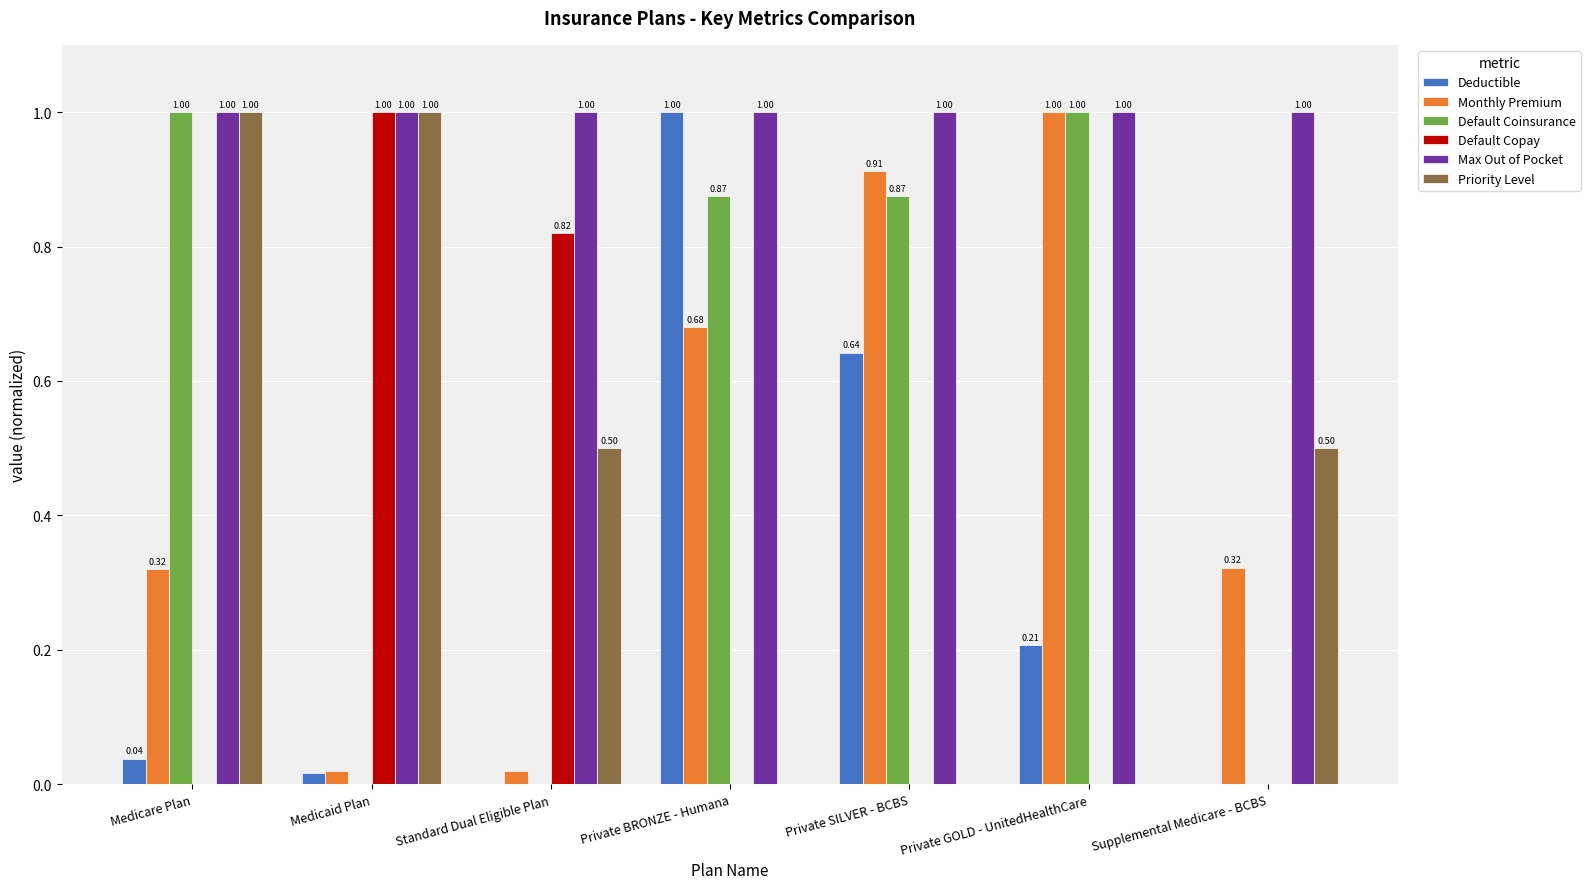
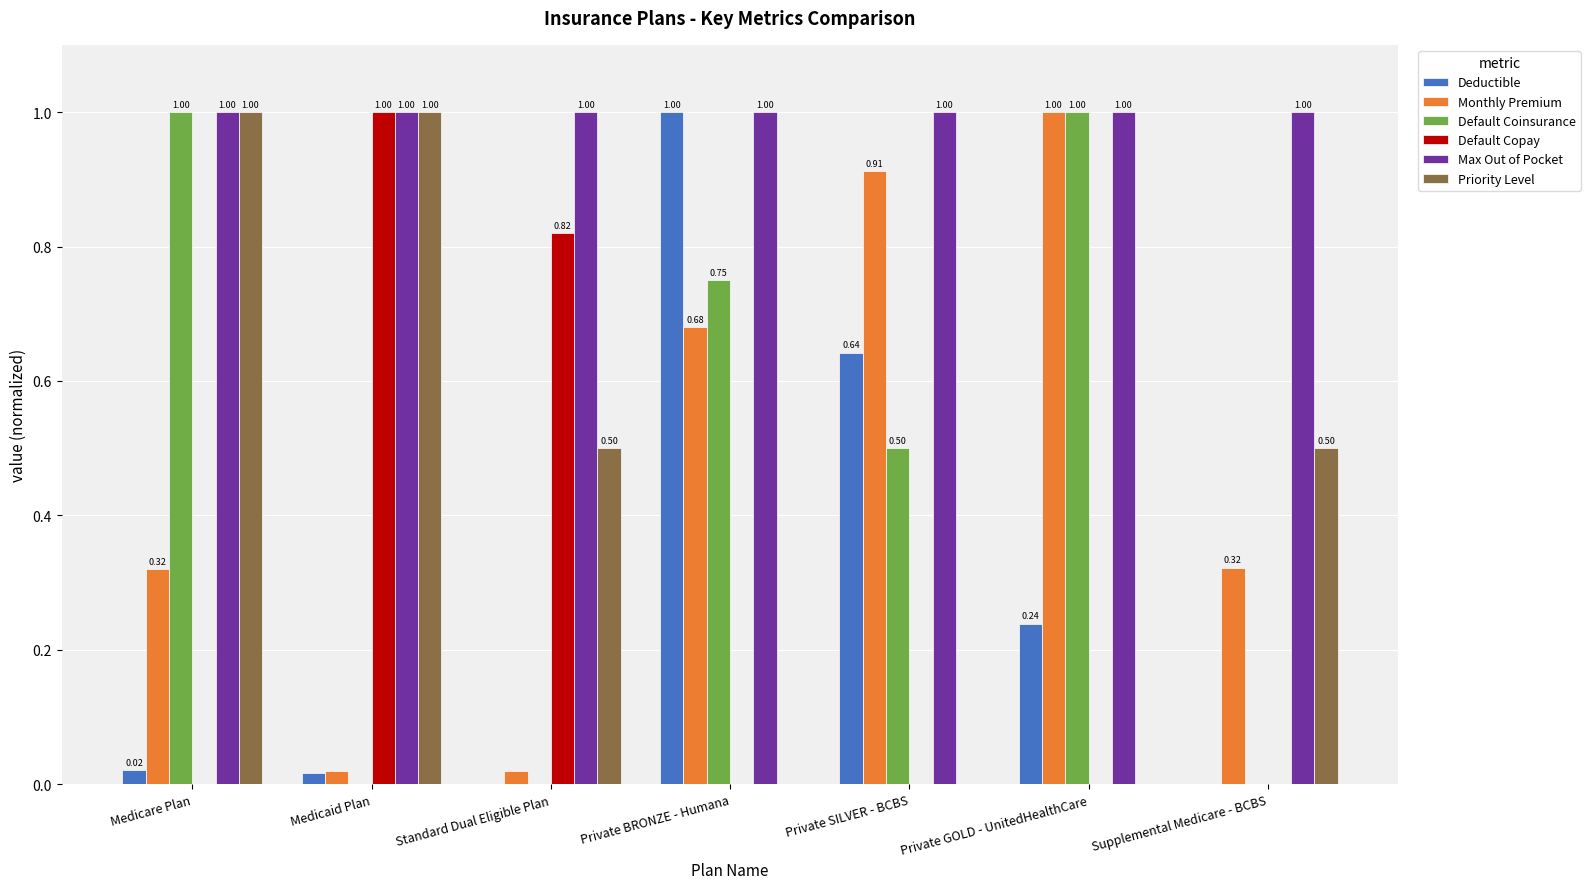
  {
    "Deductible": {
-     "Medicare Plan": 0.04,
+     "Medicare Plan": 0.02,
      "Private BRONZE - Humana": 1.00,
      "Private SILVER - BCBS": 0.64,
-     "Private GOLD - UnitedHealthCare": 0.21
+     "Private GOLD - UnitedHealthCare": 0.24
    },
    "Monthly Premium": {
      "Medicare Plan": 0.32,
      "Private BRONZE - Humana": 0.68,
      "Private SILVER - BCBS": 0.91,
      "Private GOLD - UnitedHealthCare": 1.00,
      "Supplemental Medicare - BCBS": 0.32
    },
    "Default Coinsurance": {
      "Medicare Plan": 1.00,
-     "Private BRONZE - Humana": 0.87,
-     "Private SILVER - BCBS": 0.87,
+     "Private BRONZE - Humana": 0.75,
+     "Private SILVER - BCBS": 0.50,
      "Private GOLD - UnitedHealthCare": 1.00
    },
    "Default Copay": {
      "Medicaid Plan": 1.00,
      "Standard Dual Eligible Plan": 0.82
    },
    "Max Out of Pocket": {
      "Medicare Plan": 1.00,
      "Medicaid Plan": 1.00,
      "Standard Dual Eligible Plan": 1.00,
      "Private BRONZE - Humana": 1.00,
      "Private SILVER - BCBS": 1.00,
      "Private GOLD - UnitedHealthCare": 1.00,
      "Supplemental Medicare - BCBS": 1.00
    },
    "Priority Level": {
      "Medicare Plan": 1.00,
      "Medicaid Plan": 1.00,
      "Standard Dual Eligible Plan": 0.50,
      "Supplemental Medicare - BCBS": 0.50
    }
  }
